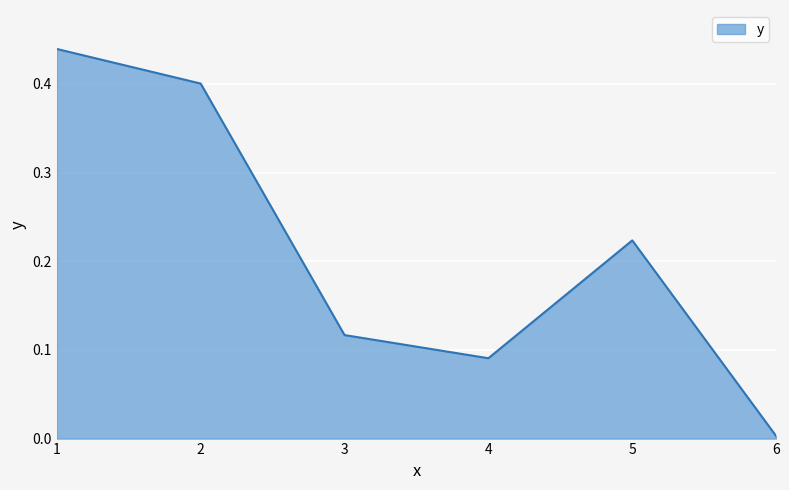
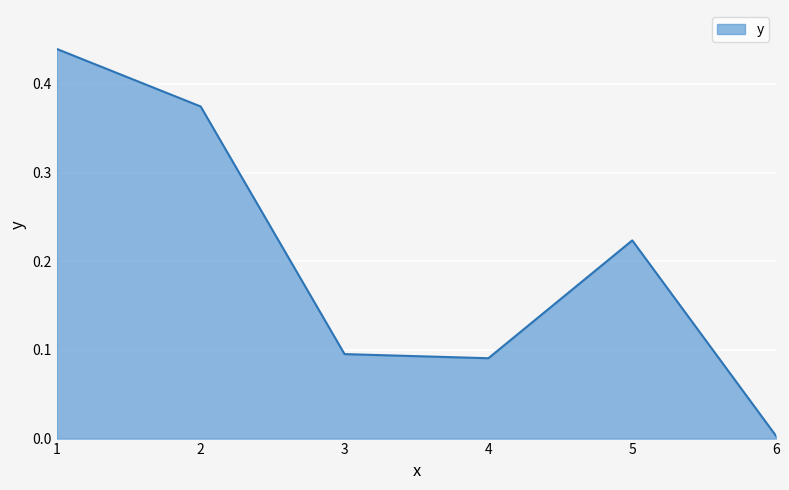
  {
    "1": 0.44,
-   "2": 0.40,
-   "3": 0.12,
+   "2": 0.37,
+   "3": 0.10,
    "4": 0.09,
    "5": 0.22,
    "6": 0.00
  }
